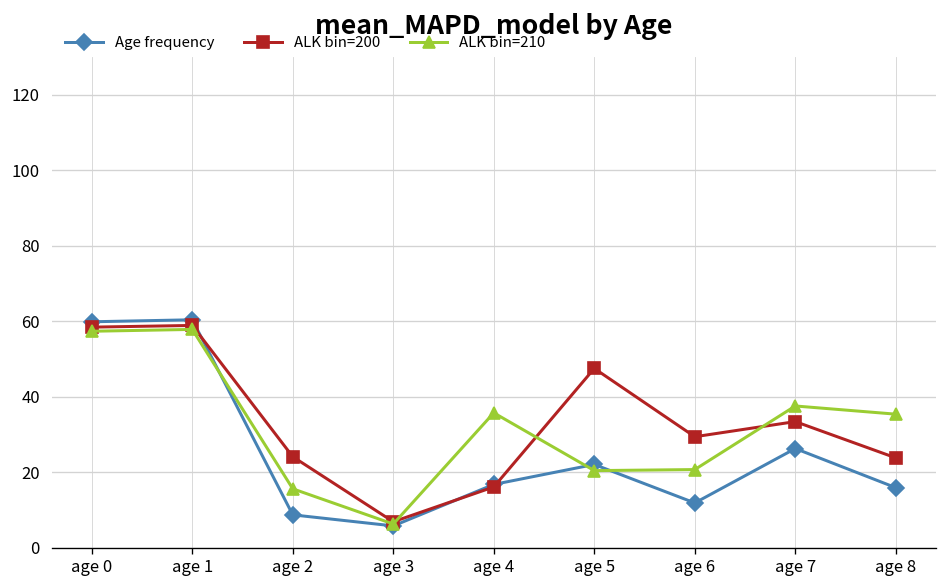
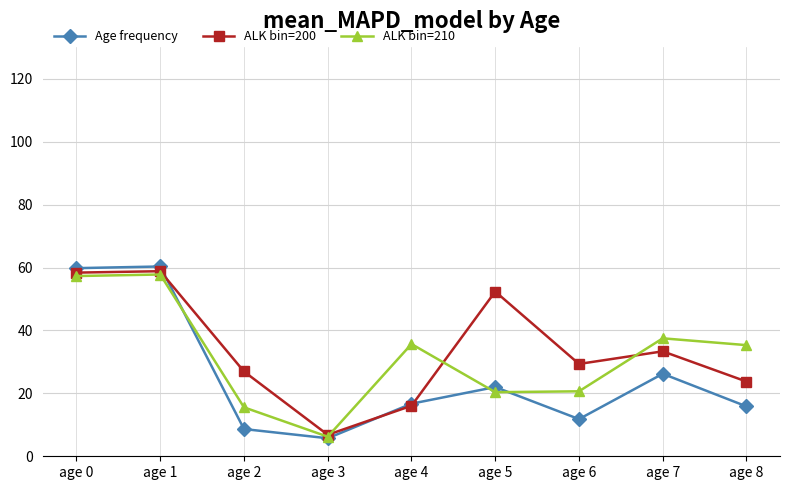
  {
    "Age frequency": {
      "age 0": 60,
      "age 1": 60,
      "age 2": 9,
      "age 5": 22,
      "age 6": 12,
      "age 7": 26,
      "age 8": 16
    },
    "ALK bin=200": {
      "age 0": 58,
      "age 1": 59,
-     "age 2": 24,
-     "age 5": 47,
+     "age 2": 27,
+     "age 5": 52,
      "age 6": 29,
      "age 7": 33,
      "age 8": 24
    },
    "ALK bin=210": {
      "age 0": 57,
      "age 1": 58,
      "age 2": 16,
      "age 4": 36,
      "age 5": 20,
      "age 6": 21,
      "age 7": 38,
      "age 8": 35
    }
  }
